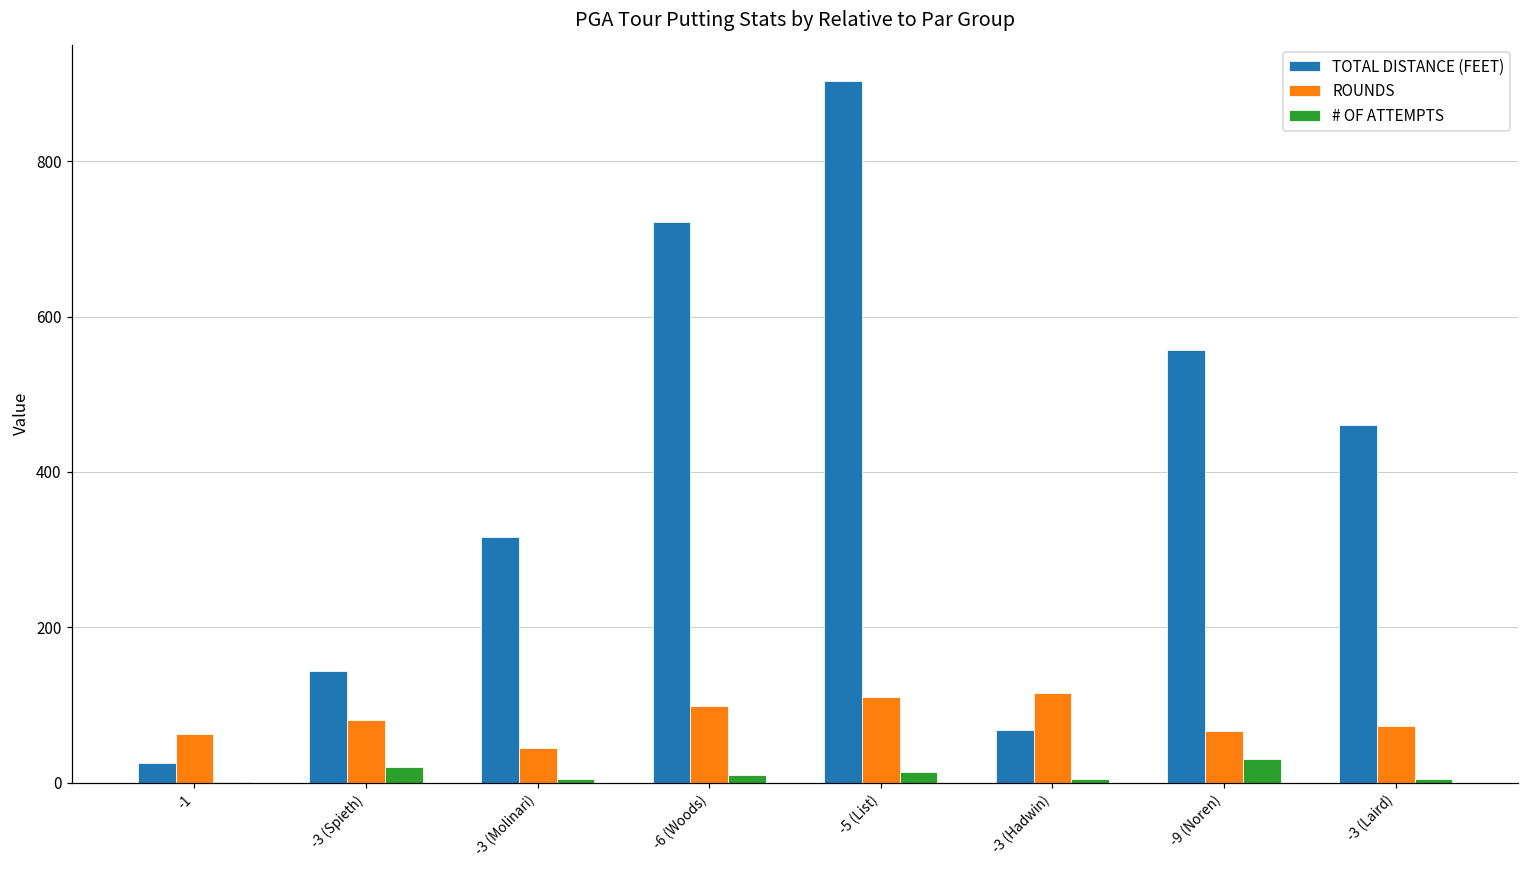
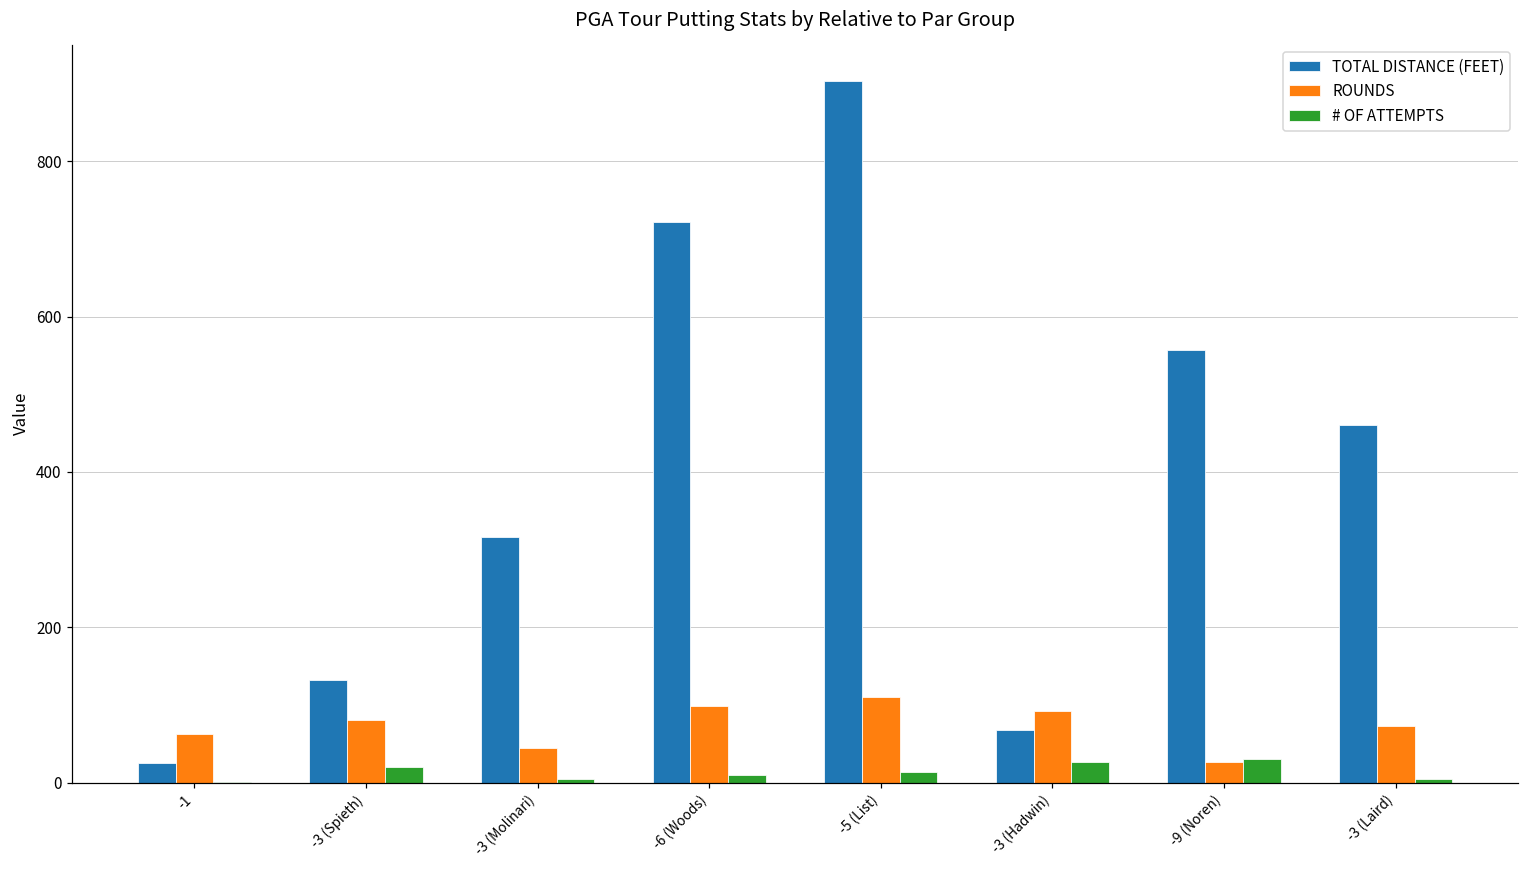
  {
    "TOTAL DISTANCE (FEET)": {
      "-1": 20,
-     "-3 (Spieth)": 140,
+     "-3 (Spieth)": 130,
      "-3 (Molinari)": 320,
      "-6 (Woods)": 720,
      "-5 (List)": 900,
      "-3 (Hadwin)": 70,
      "-9 (Noren)": 560,
      "-3 (Laird)": 460
    },
    "ROUNDS": {
      "-1": 60,
      "-3 (Spieth)": 80,
      "-3 (Molinari)": 40,
      "-6 (Woods)": 100,
      "-5 (List)": 110,
-     "-3 (Hadwin)": 120,
-     "-9 (Noren)": 70,
+     "-3 (Hadwin)": 90,
+     "-9 (Noren)": 30,
      "-3 (Laird)": 70
    },
    "# OF ATTEMPTS": {
      "-3 (Spieth)": 20,
      "-3 (Molinari)": 10,
      "-6 (Woods)": 10,
      "-5 (List)": 10,
-     "-3 (Hadwin)": 0,
+     "-3 (Hadwin)": 30,
      "-9 (Noren)": 30,
      "-3 (Laird)": 10
    }
  }
